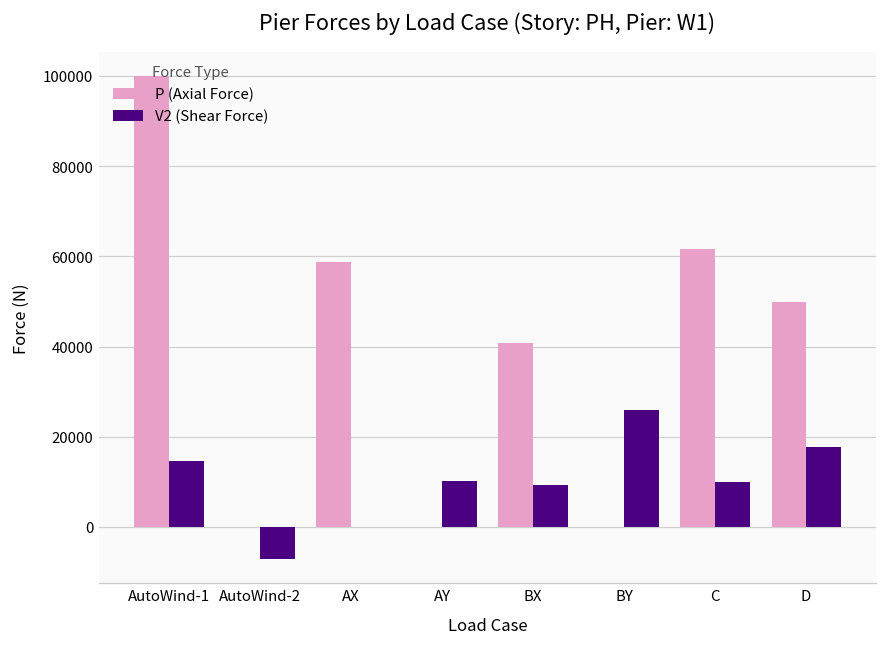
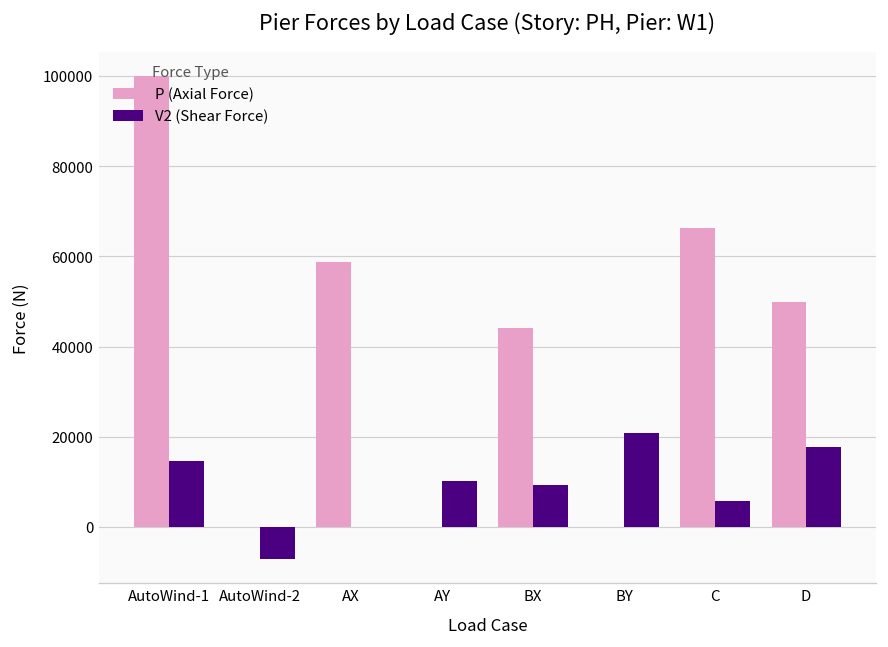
  {
    "P (Axial Force)": {
      "AutoWind-1": 100000,
      "AX": 59000,
-     "BX": 41000,
+     "BX": 44000,
      "BY": 0,
-     "C": 62000,
+     "C": 66000,
      "D": 50000
    },
    "V2 (Shear Force)": {
      "AutoWind-1": 15000,
      "AutoWind-2": -7000,
      "AX": 0,
      "AY": 10000,
      "BX": 9000,
-     "BY": 26000,
-     "C": 10000,
+     "BY": 21000,
+     "C": 6000,
      "D": 18000
    }
  }
